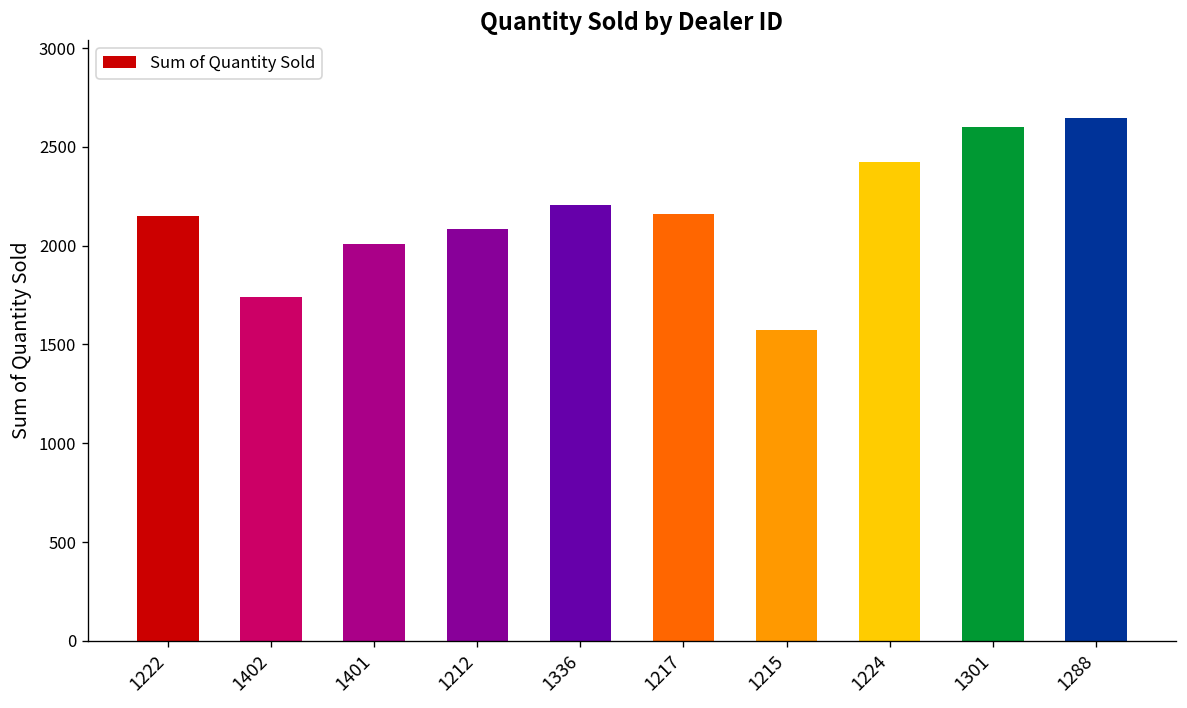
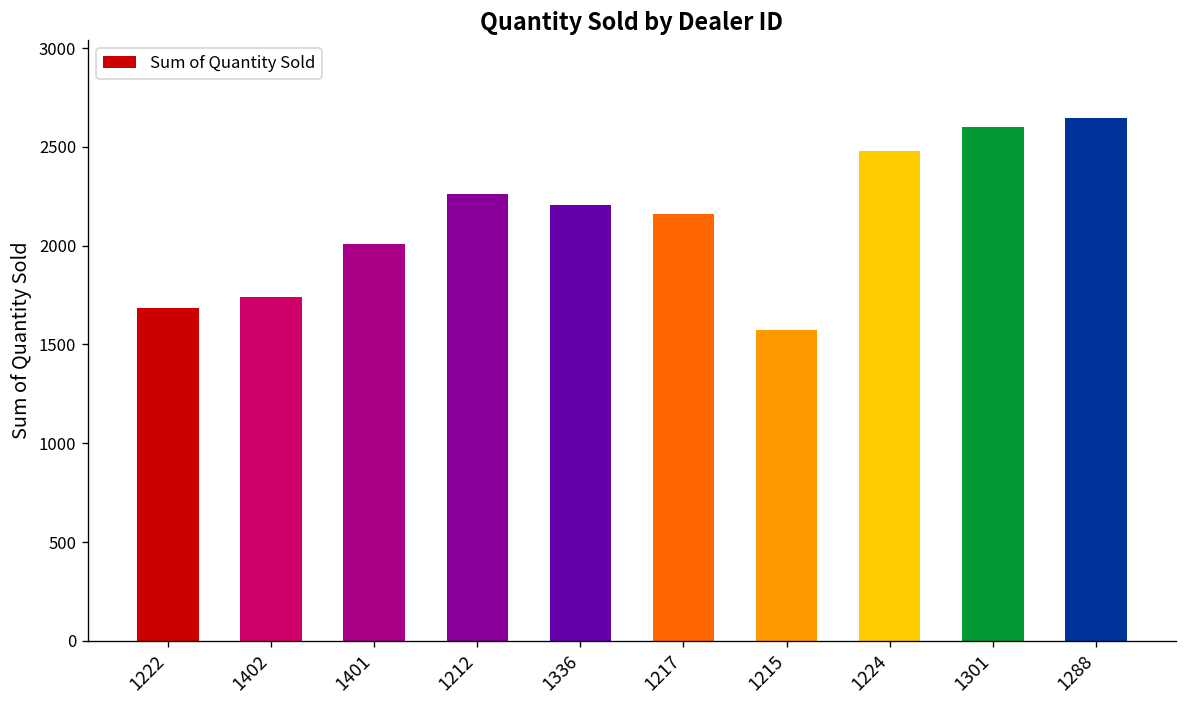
  {
-   "1222": 2150,
+   "1222": 1680,
    "1402": 1740,
    "1401": 2010,
-   "1212": 2080,
+   "1212": 2260,
    "1336": 2200,
    "1217": 2160,
    "1215": 1570,
-   "1224": 2420,
+   "1224": 2480,
    "1301": 2600,
    "1288": 2640
  }
